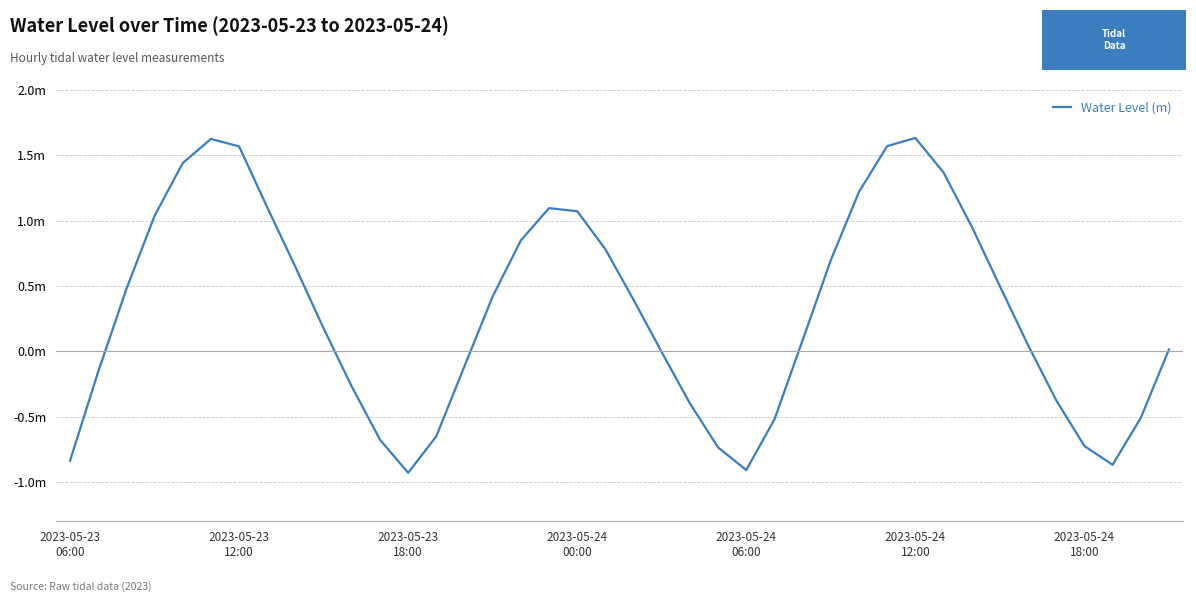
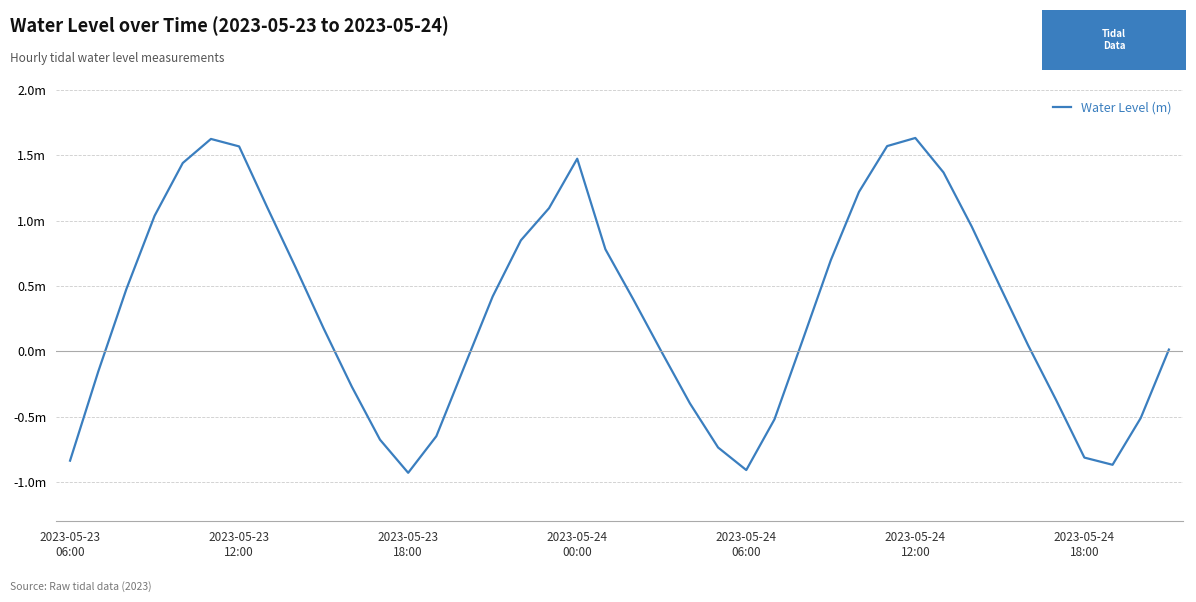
  {
    "2023-05-23 06:00": "-0.84m",
    "2023-05-23 12:00": "1.57m",
    "2023-05-23 18:00": "-0.93m",
-   "2023-05-24 00:00": "1.07m",
+   "2023-05-24 00:00": "1.47m",
    "2023-05-24 06:00": "-0.91m",
    "2023-05-24 12:00": "1.63m",
-   "2023-05-24 18:00": "-0.72m"
+   "2023-05-24 18:00": "-0.81m"
  }
